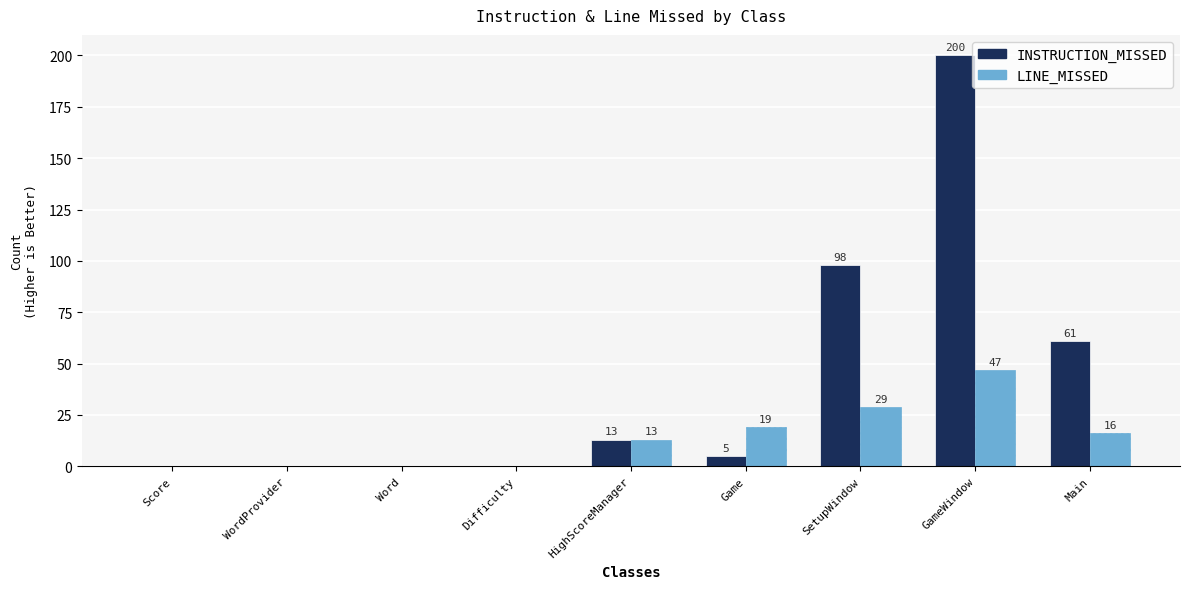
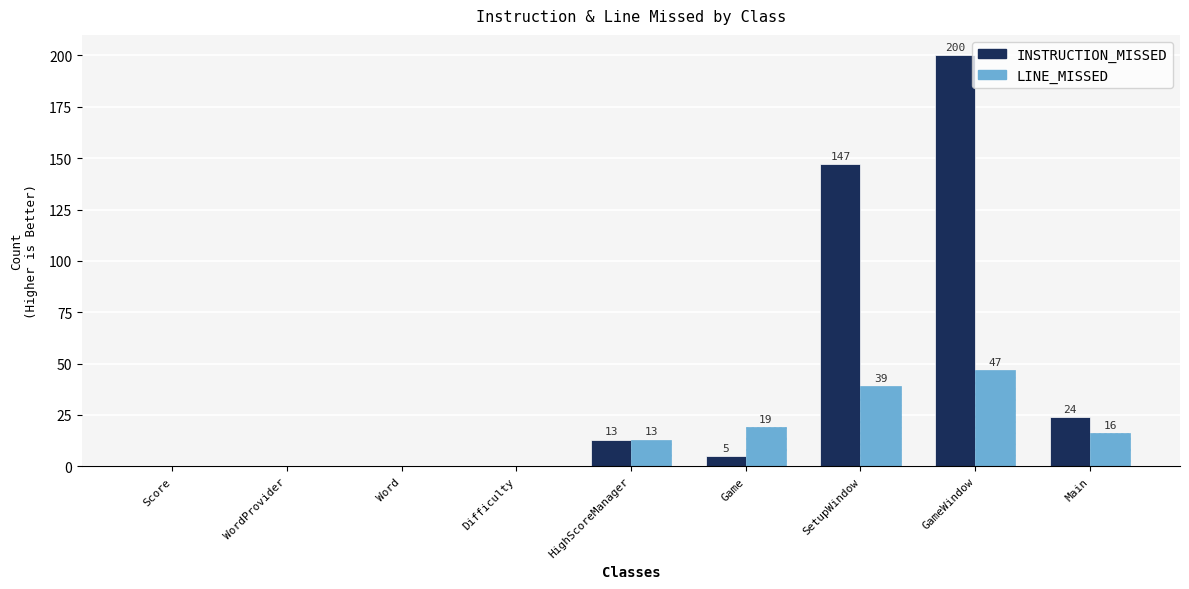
  {
    "INSTRUCTION_MISSED": {
      "HighScoreManager": 13,
      "Game": 5,
-     "SetupWindow": 98,
+     "SetupWindow": 147,
      "GameWindow": 200,
-     "Main": 61
+     "Main": 24
    },
    "LINE_MISSED": {
      "HighScoreManager": 13,
      "Game": 19,
-     "SetupWindow": 29,
+     "SetupWindow": 39,
      "GameWindow": 47,
      "Main": 16
    }
  }
